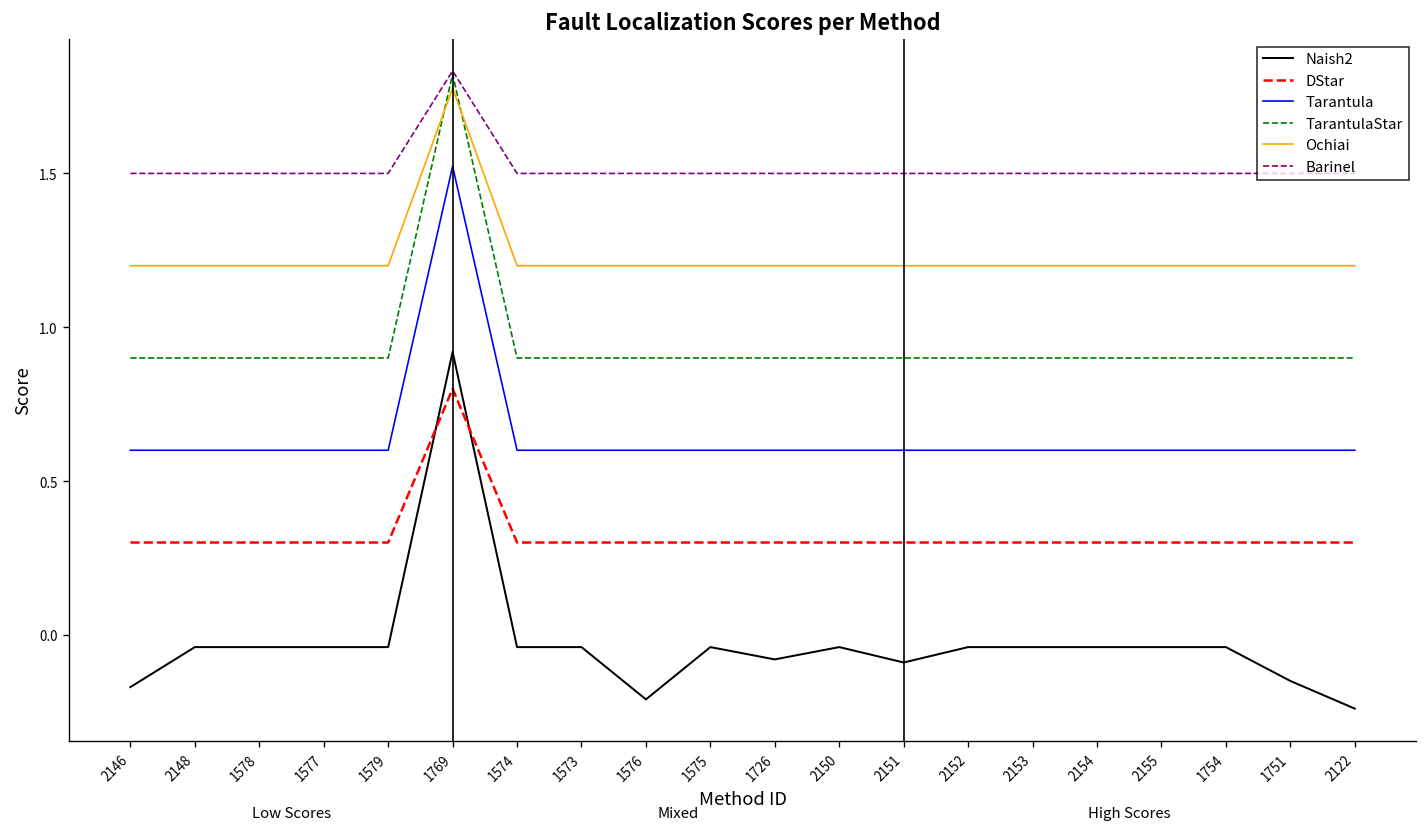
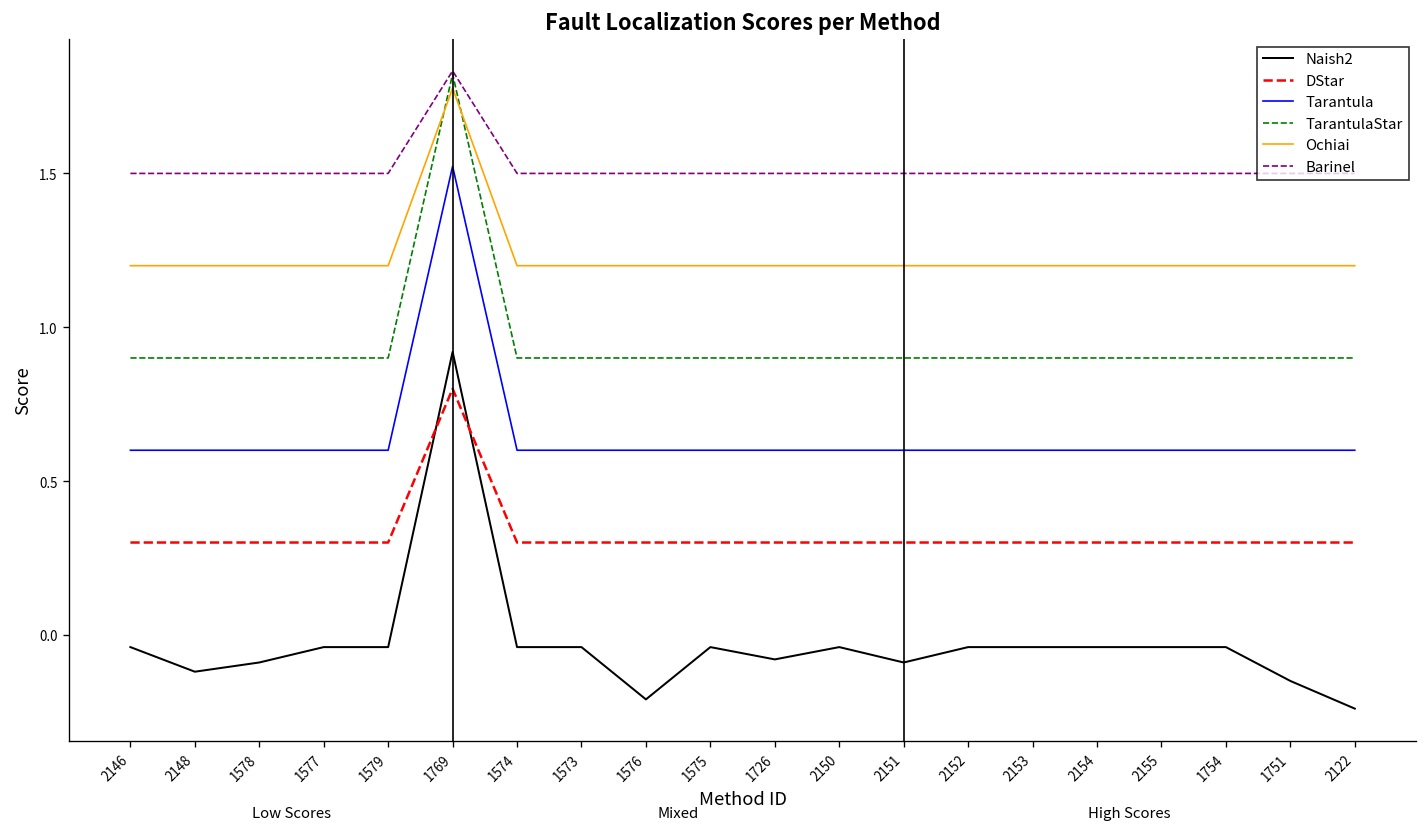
  {
    "Naish2": {
-     "2146": -0.17,
-     "2148": -0.04,
-     "1578": -0.04,
+     "2146": -0.04,
+     "2148": -0.12,
+     "1578": -0.09,
      "1577": -0.04,
      "1579": -0.04,
      "1769": 0.92,
      "1574": -0.04,
      "1573": -0.04,
      "1576": -0.21,
      "1575": -0.04,
      "1726": -0.08,
      "2150": -0.04,
      "2151": -0.09,
      "2152": -0.04,
      "2153": -0.04,
      "2154": -0.04,
      "2155": -0.04,
      "1754": -0.04,
      "1751": -0.15,
      "2122": -0.24
    },
    "DStar": {
      "2146": 0.30,
      "2148": 0.30,
      "1578": 0.30,
      "1577": 0.30,
      "1579": 0.30,
      "1769": 0.80,
      "1574": 0.30,
      "1573": 0.30,
      "1576": 0.30,
      "1575": 0.30,
      "1726": 0.30,
      "2150": 0.30,
      "2151": 0.30,
      "2152": 0.30,
      "2153": 0.30,
      "2154": 0.30,
      "2155": 0.30,
      "1754": 0.30,
      "1751": 0.30,
      "2122": 0.30
    },
    "Tarantula": {
      "2146": 0.60,
      "2148": 0.60,
      "1578": 0.60,
      "1577": 0.60,
      "1579": 0.60,
      "1769": 1.52,
      "1574": 0.60,
      "1573": 0.60,
      "1576": 0.60,
      "1575": 0.60,
      "1726": 0.60,
      "2150": 0.60,
      "2151": 0.60,
      "2152": 0.60,
      "2153": 0.60,
      "2154": 0.60,
      "2155": 0.60,
      "1754": 0.60,
      "1751": 0.60,
      "2122": 0.60
    },
    "TarantulaStar": {
      "2146": 0.90,
      "2148": 0.90,
      "1578": 0.90,
      "1577": 0.90,
      "1579": 0.90,
      "1769": 1.82,
      "1574": 0.90,
      "1573": 0.90,
      "1576": 0.90,
      "1575": 0.90,
      "1726": 0.90,
      "2150": 0.90,
      "2151": 0.90,
      "2152": 0.90,
      "2153": 0.90,
      "2154": 0.90,
      "2155": 0.90,
      "1754": 0.90,
      "1751": 0.90,
      "2122": 0.90
    },
    "Ochiai": {
      "2146": 1.20,
      "2148": 1.20,
      "1578": 1.20,
      "1577": 1.20,
      "1579": 1.20,
      "1769": 1.78,
      "1574": 1.20,
      "1573": 1.20,
      "1576": 1.20,
      "1575": 1.20,
      "1726": 1.20,
      "2150": 1.20,
      "2151": 1.20,
      "2152": 1.20,
      "2153": 1.20,
      "2154": 1.20,
      "2155": 1.20,
      "1754": 1.20,
      "1751": 1.20,
      "2122": 1.20
    },
    "Barinel": {
      "2146": 1.50,
      "2148": 1.50,
      "1578": 1.50,
      "1577": 1.50,
      "1579": 1.50,
      "1769": 1.83,
      "1574": 1.50,
      "1573": 1.50,
      "1576": 1.50,
      "1575": 1.50,
      "1726": 1.50,
      "2150": 1.50,
      "2151": 1.50,
      "2152": 1.50,
      "2153": 1.50,
      "2154": 1.50,
      "2155": 1.50,
      "1754": 1.50
    }
  }
